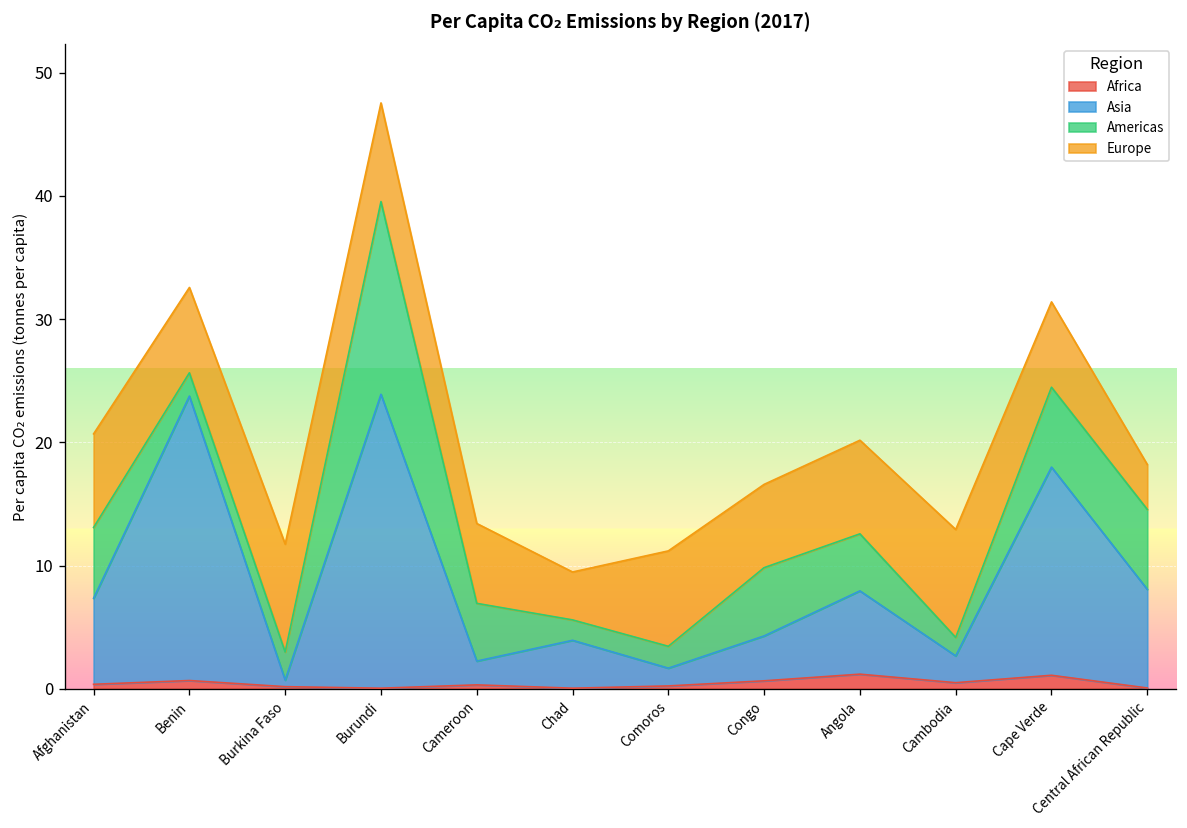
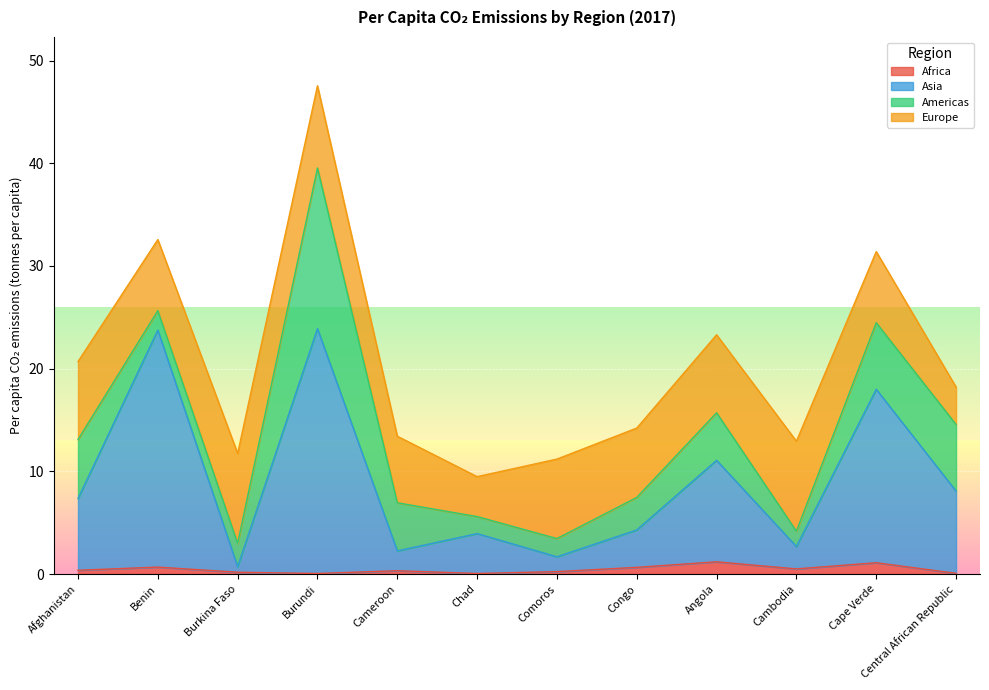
  {
    "Africa": {
      "Afghanistan": 0.4,
      "Benin": 0.7,
      "Burkina Faso": 0.2,
      "Burundi": 0.0,
      "Cameroon": 0.3,
      "Chad": 0.0,
      "Comoros": 0.2,
      "Congo": 0.6,
      "Angola": 1.2,
      "Cambodia": 0.5,
      "Cape Verde": 1.1,
      "Central African Republic": 0.1
    },
    "Asia": {
      "Afghanistan": 7.0,
      "Benin": 23.1,
      "Burkina Faso": 0.5,
      "Burundi": 23.9,
      "Cameroon": 1.9,
      "Chad": 3.9,
      "Comoros": 1.4,
      "Congo": 3.6,
-     "Angola": 6.8,
+     "Angola": 9.9,
      "Cambodia": 2.2,
      "Cape Verde": 16.9,
      "Central African Republic": 8.0
    },
    "Americas": {
      "Afghanistan": 5.7,
      "Benin": 1.9,
      "Burkina Faso": 2.3,
      "Burundi": 15.6,
      "Cameroon": 4.7,
      "Chad": 1.7,
      "Comoros": 1.8,
-     "Congo": 5.5,
+     "Congo": 3.2,
      "Angola": 4.6,
      "Cambodia": 1.5,
      "Cape Verde": 6.5,
      "Central African Republic": 6.5
    },
    "Europe": {
      "Afghanistan": 7.6,
      "Benin": 6.9,
      "Burkina Faso": 8.8,
      "Burundi": 8.0,
      "Cameroon": 6.5,
      "Chad": 3.9,
      "Comoros": 7.7,
      "Congo": 6.8,
      "Angola": 7.6,
      "Cambodia": 8.8,
      "Cape Verde": 6.9,
      "Central African Republic": 3.6
    }
  }
